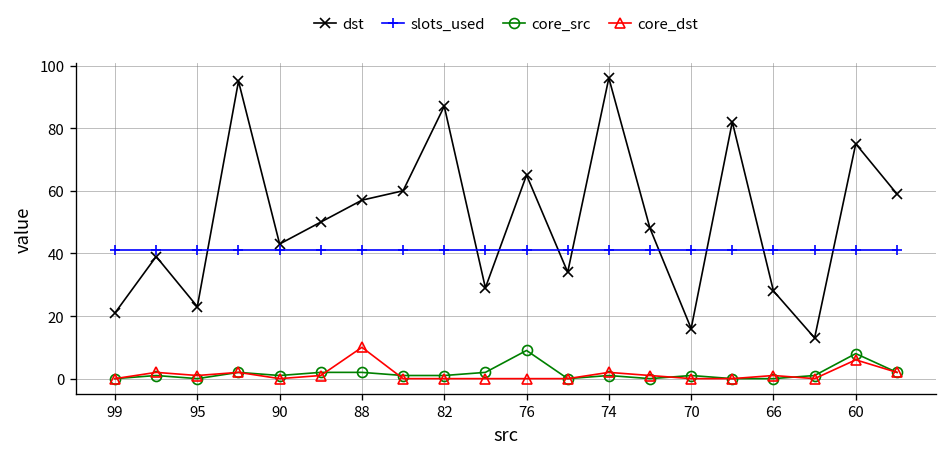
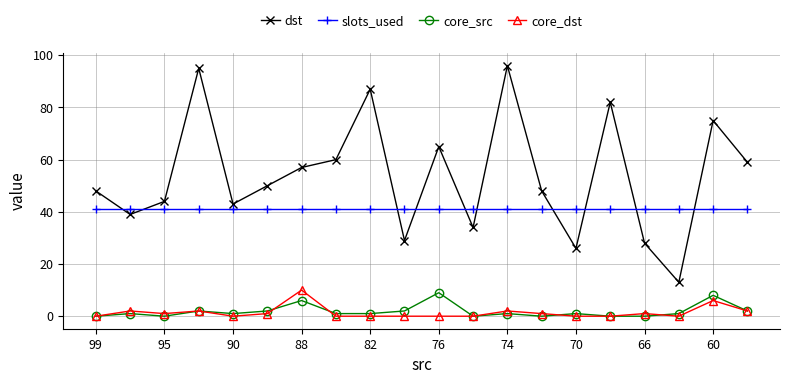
  {
    "dst": {
-     "99": 21,
-     "95": 23,
+     "99": 48,
+     "95": 44,
      "90": 43,
      "88": 57,
      "82": 87,
      "76": 65,
      "74": 96,
-     "70": 16,
+     "70": 26,
      "66": 28,
      "60": 75
    },
    "slots_used": {
      "99": 41,
      "95": 41,
      "90": 41,
      "88": 41,
      "82": 41,
      "76": 41,
      "74": 41,
      "70": 41,
      "66": 41,
      "60": 41
    },
    "core_src": {
      "95": 0,
      "90": 1,
-     "88": 2,
+     "88": 6,
      "82": 1,
      "76": 9,
      "74": 1,
      "70": 1,
      "66": 0,
      "60": 8
    },
    "core_dst": {
      "95": 1,
      "90": 0,
      "88": 10,
      "82": 0,
      "76": 0,
      "74": 2,
      "70": 0,
      "66": 1,
      "60": 6
    }
  }
